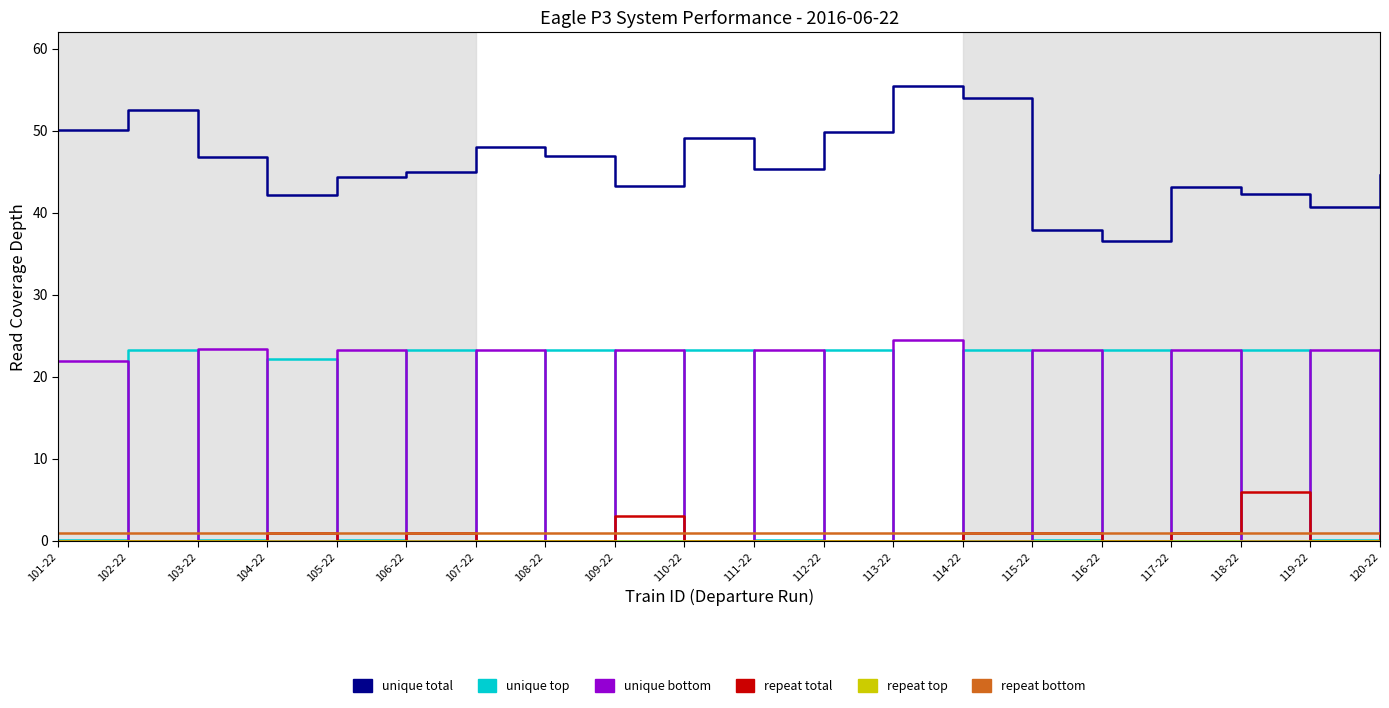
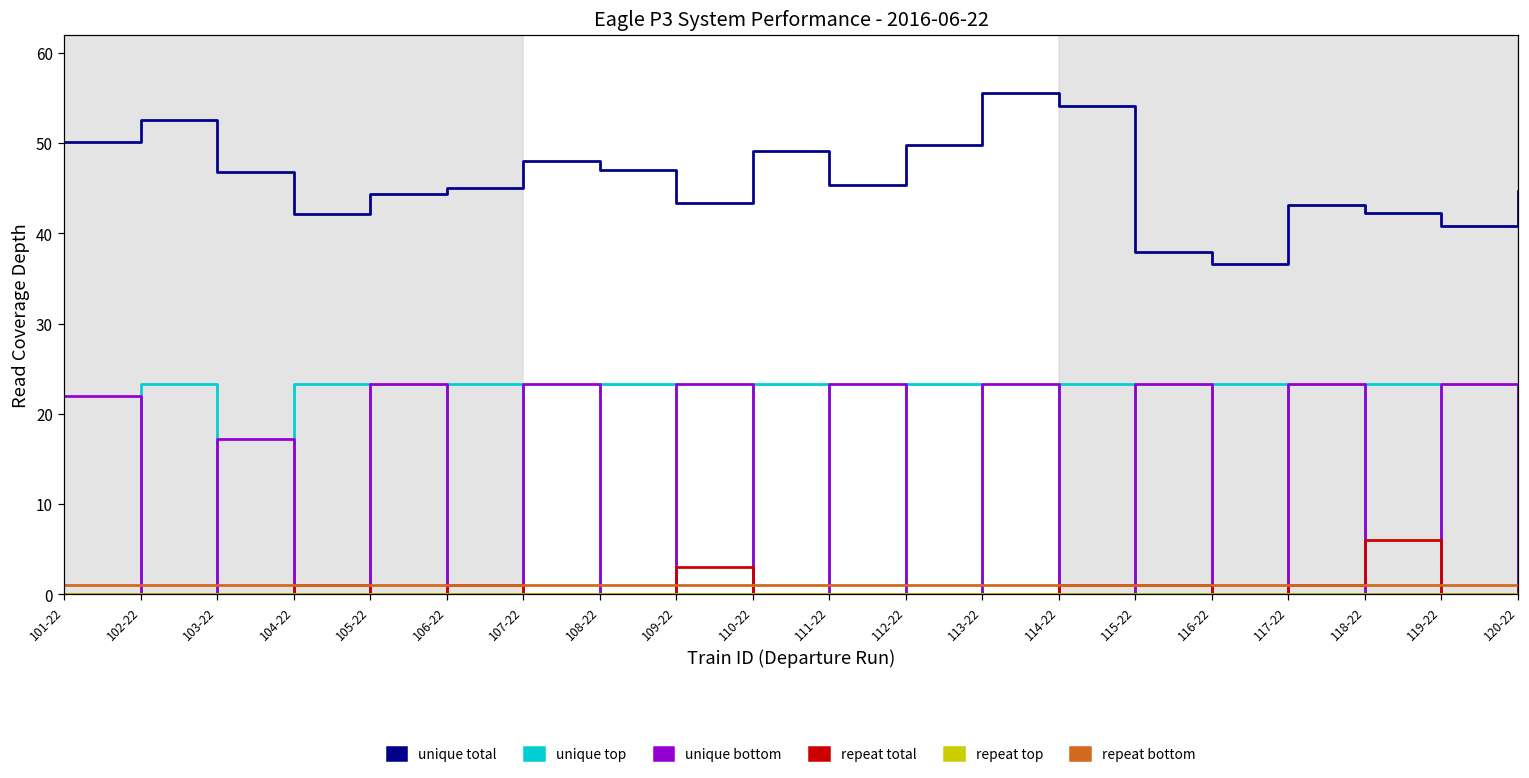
  {
    "unique total": {
      "101-22": 50,
      "102-22": 53,
      "103-22": 47,
      "104-22": 42,
      "105-22": 44,
      "106-22": 45,
      "107-22": 48,
      "108-22": 47,
      "109-22": 43,
      "110-22": 49,
      "111-22": 45,
      "112-22": 50,
      "113-22": 56,
      "114-22": 54,
      "115-22": 38,
      "116-22": 37,
      "117-22": 43,
      "118-22": 42,
      "119-22": 41,
      "120-22": 45
    },
    "unique top": {
      "102-22": 23,
-     "104-22": 22,
+     "104-22": 23,
      "106-22": 23,
      "108-22": 23,
      "110-22": 23,
      "112-22": 23,
      "114-22": 23,
      "116-22": 23,
      "118-22": 23,
      "120-22": 23
    },
    "unique bottom": {
      "101-22": 22,
-     "103-22": 23,
+     "103-22": 17,
      "105-22": 23,
      "107-22": 23,
      "109-22": 23,
      "111-22": 23,
-     "113-22": 24,
+     "113-22": 23,
      "115-22": 23,
      "117-22": 23,
      "119-22": 23
    },
    "repeat total": {
      "109-22": 3,
      "118-22": 6
    },
    "repeat bottom": {
      "101-22": 1,
      "102-22": 1,
      "103-22": 1,
      "105-22": 1,
      "107-22": 1,
      "108-22": 1,
      "109-22": 1,
      "110-22": 1,
      "111-22": 1,
      "112-22": 1,
      "113-22": 1,
      "116-22": 1,
      "118-22": 1,
      "119-22": 1
    }
  }
